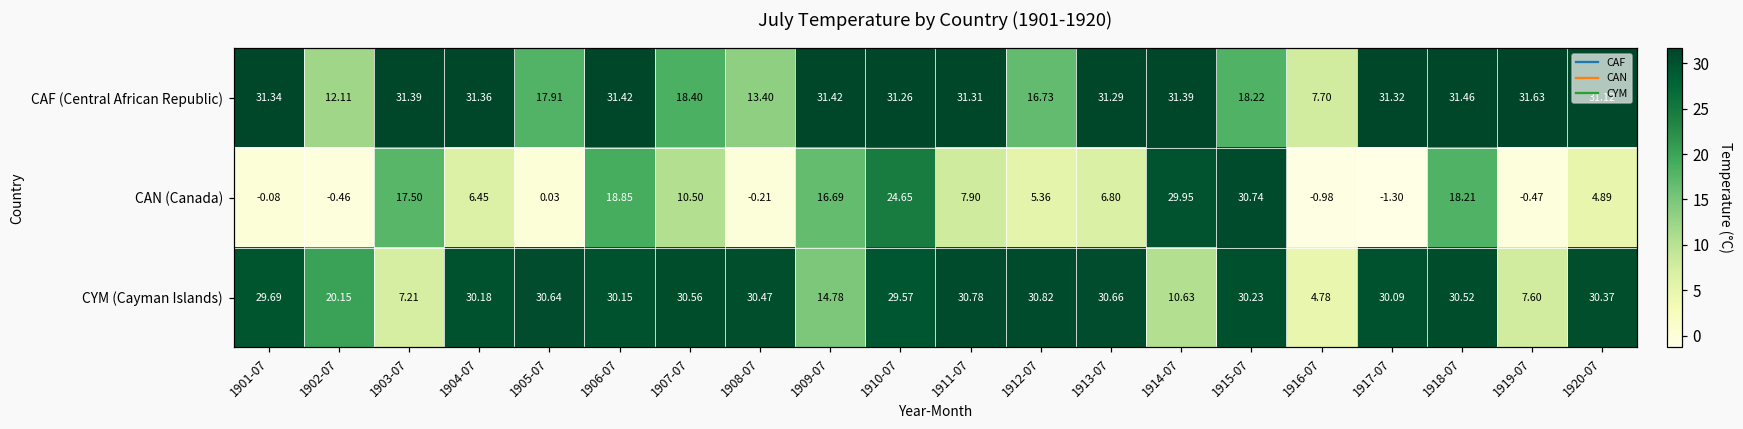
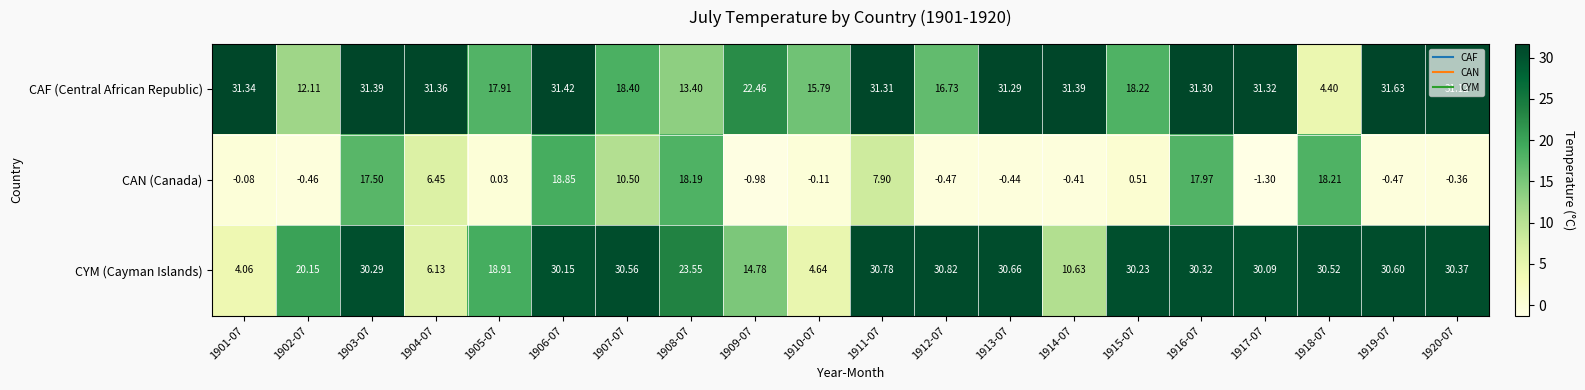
  {
    "CAF (Central African Republic)": {
      "1901-07": 31.34,
      "1902-07": 12.11,
      "1903-07": 31.39,
      "1904-07": 31.36,
      "1905-07": 17.91,
      "1906-07": 31.42,
      "1907-07": 18.40,
      "1908-07": 13.40,
-     "1909-07": 31.42,
-     "1910-07": 31.26,
+     "1909-07": 22.46,
+     "1910-07": 15.79,
      "1911-07": 31.31,
      "1912-07": 16.73,
      "1913-07": 31.29,
      "1914-07": 31.39,
      "1915-07": 18.22,
-     "1916-07": 7.70,
+     "1916-07": 31.30,
      "1917-07": 31.32,
-     "1918-07": 31.46,
+     "1918-07": 4.40,
      "1919-07": 31.63
    },
    "CAN (Canada)": {
      "1901-07": -0.08,
      "1902-07": -0.46,
      "1903-07": 17.50,
      "1904-07": 6.45,
      "1905-07": 0.03,
      "1906-07": 18.85,
      "1907-07": 10.50,
-     "1908-07": -0.21,
-     "1909-07": 16.69,
-     "1910-07": 24.65,
+     "1908-07": 18.19,
+     "1909-07": -0.98,
+     "1910-07": -0.11,
      "1911-07": 7.90,
-     "1912-07": 5.36,
-     "1913-07": 6.80,
-     "1914-07": 29.95,
-     "1915-07": 30.74,
-     "1916-07": -0.98,
+     "1912-07": -0.47,
+     "1913-07": -0.44,
+     "1914-07": -0.41,
+     "1915-07": 0.51,
+     "1916-07": 17.97,
      "1917-07": -1.30,
      "1918-07": 18.21,
      "1919-07": -0.47,
-     "1920-07": 4.89
+     "1920-07": -0.36
    },
    "CYM (Cayman Islands)": {
-     "1901-07": 29.69,
+     "1901-07": 4.06,
      "1902-07": 20.15,
-     "1903-07": 7.21,
-     "1904-07": 30.18,
-     "1905-07": 30.64,
+     "1903-07": 30.29,
+     "1904-07": 6.13,
+     "1905-07": 18.91,
      "1906-07": 30.15,
      "1907-07": 30.56,
-     "1908-07": 30.47,
+     "1908-07": 23.55,
      "1909-07": 14.78,
-     "1910-07": 29.57,
+     "1910-07": 4.64,
      "1911-07": 30.78,
      "1912-07": 30.82,
      "1913-07": 30.66,
      "1914-07": 10.63,
      "1915-07": 30.23,
-     "1916-07": 4.78,
+     "1916-07": 30.32,
      "1917-07": 30.09,
      "1918-07": 30.52,
-     "1919-07": 7.60,
+     "1919-07": 30.60,
      "1920-07": 30.37
    }
  }
